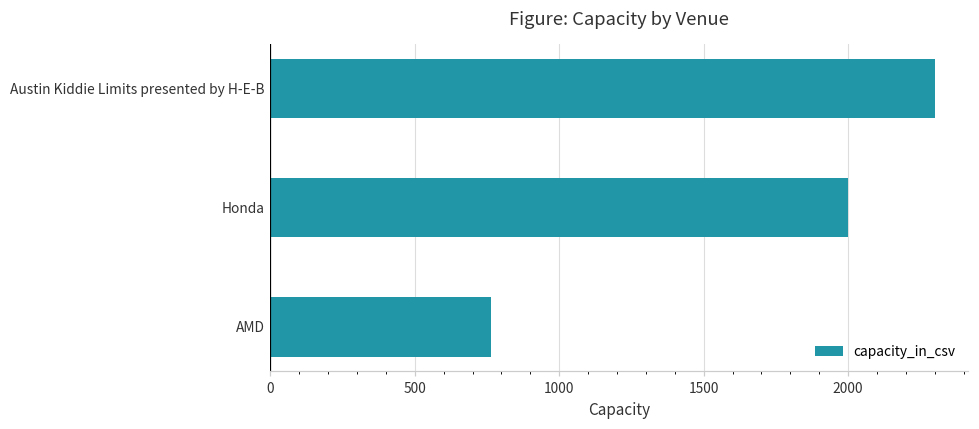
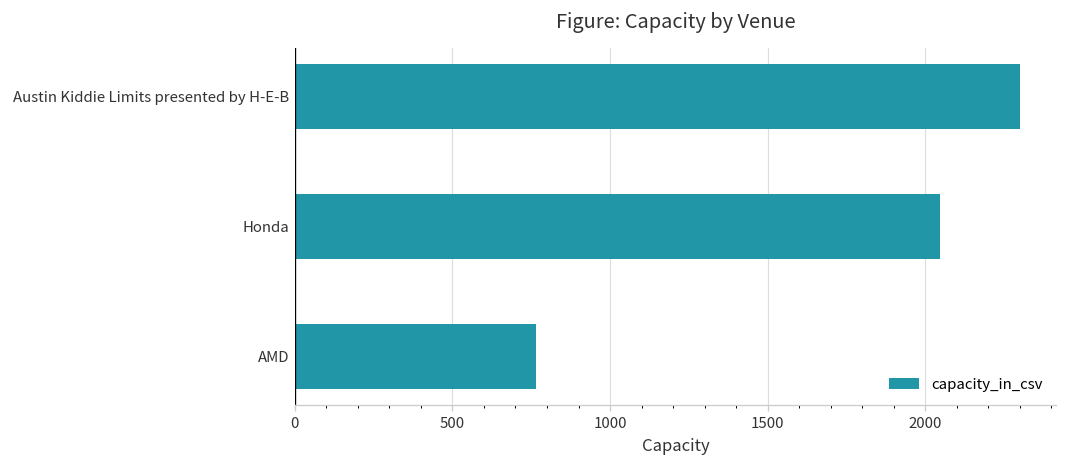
  {
    "Austin Kiddie Limits presented by H-E-B": 2300,
-   "Honda": 2000,
+   "Honda": 2050,
    "AMD": 760
  }
